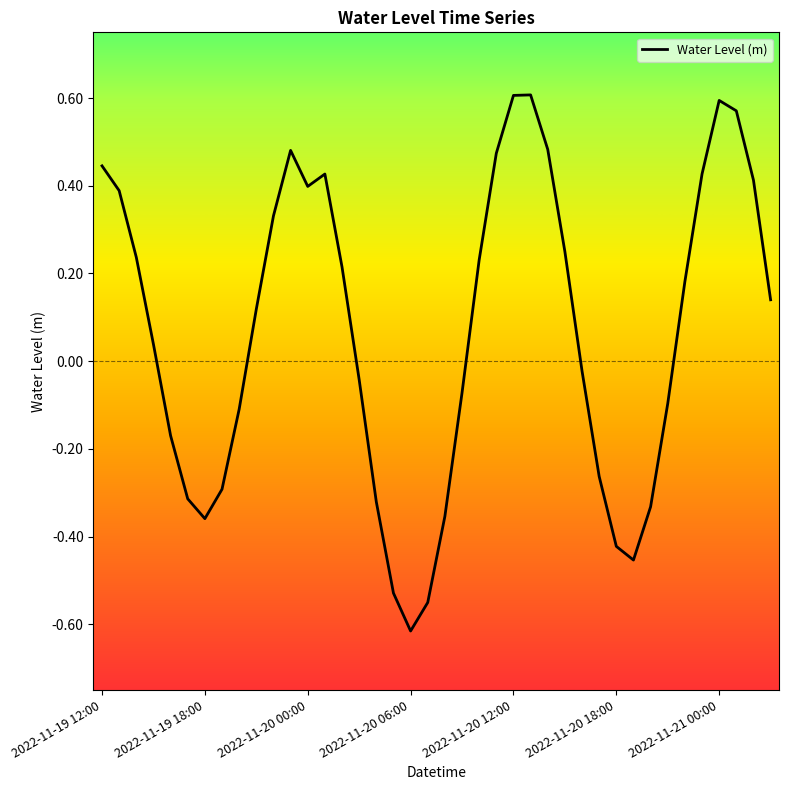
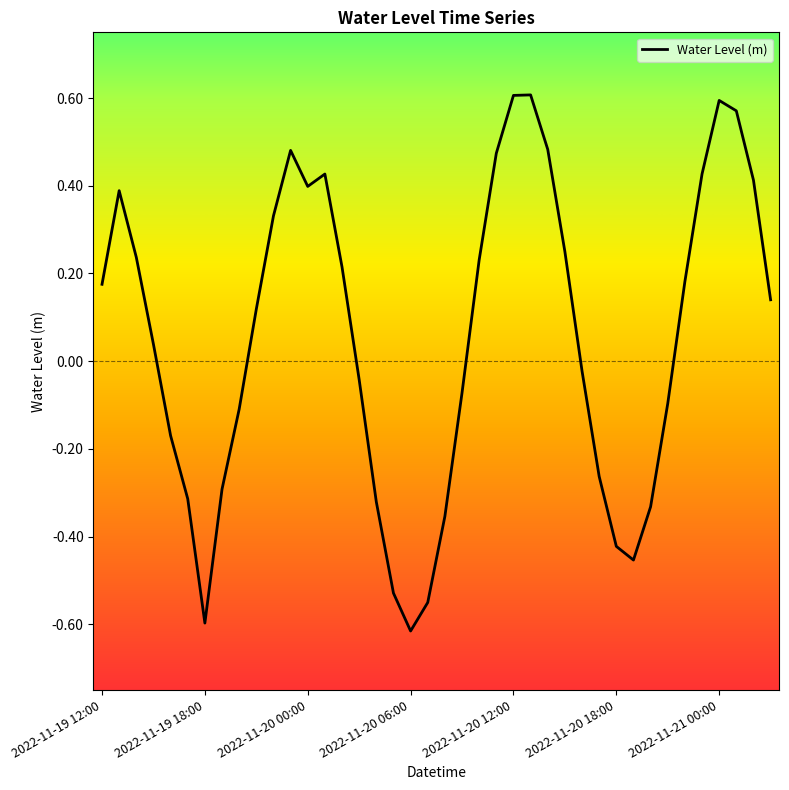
  {
-   "2022-11-19 12:00": 0.45,
-   "2022-11-19 18:00": -0.36,
+   "2022-11-19 12:00": 0.18,
+   "2022-11-19 18:00": -0.60,
    "2022-11-20 00:00": 0.40,
    "2022-11-20 06:00": -0.62,
    "2022-11-20 12:00": 0.61,
    "2022-11-20 18:00": -0.42,
    "2022-11-21 00:00": 0.59
  }
